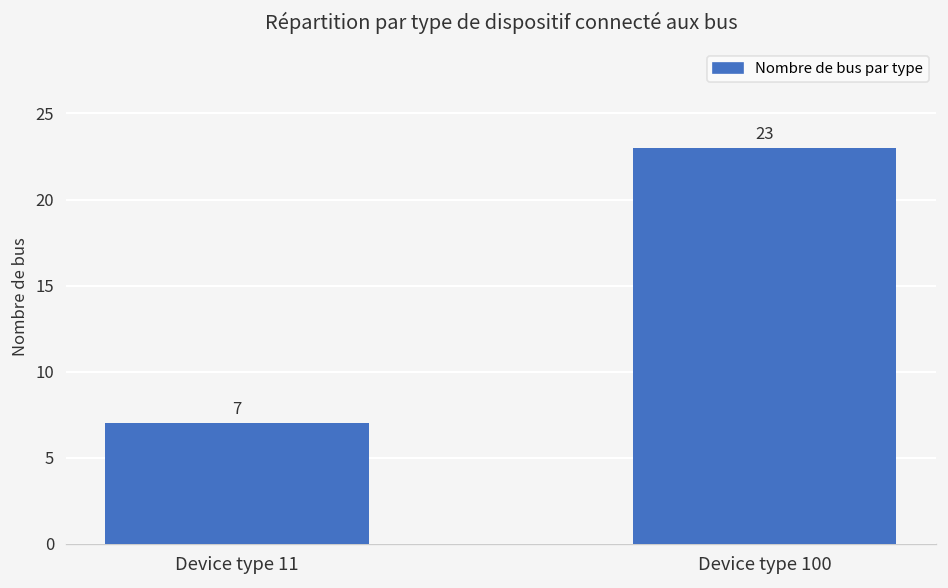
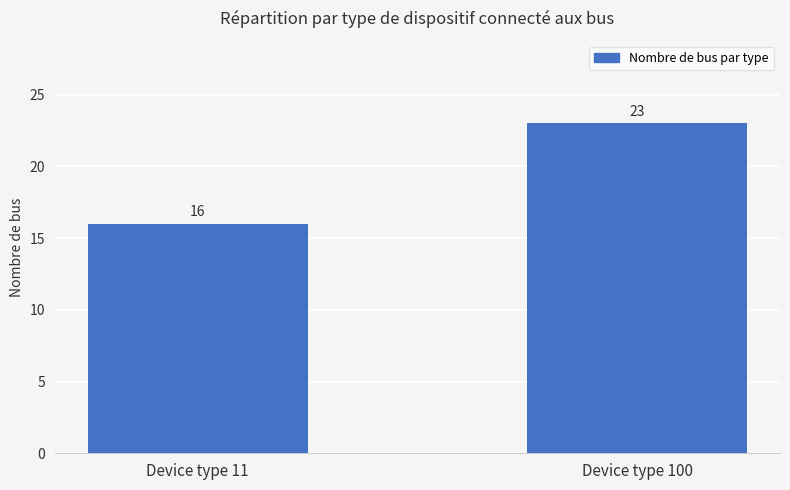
  {
-   "Device type 11": 7,
+   "Device type 11": 16,
    "Device type 100": 23
  }
